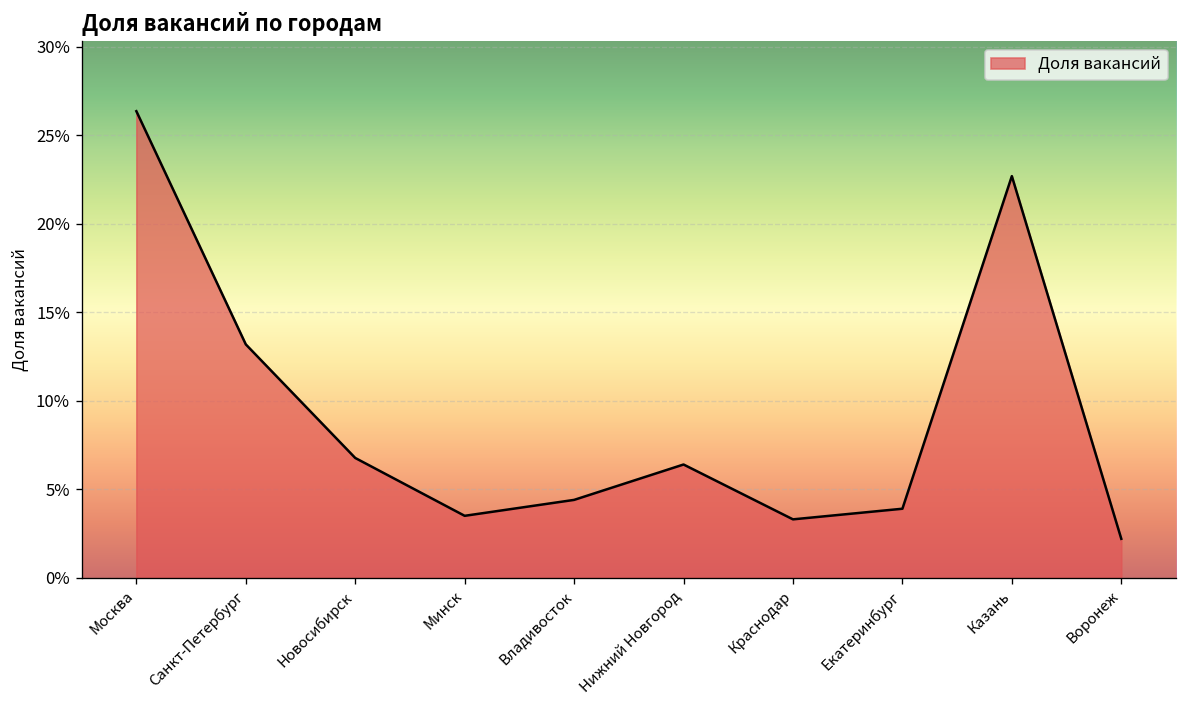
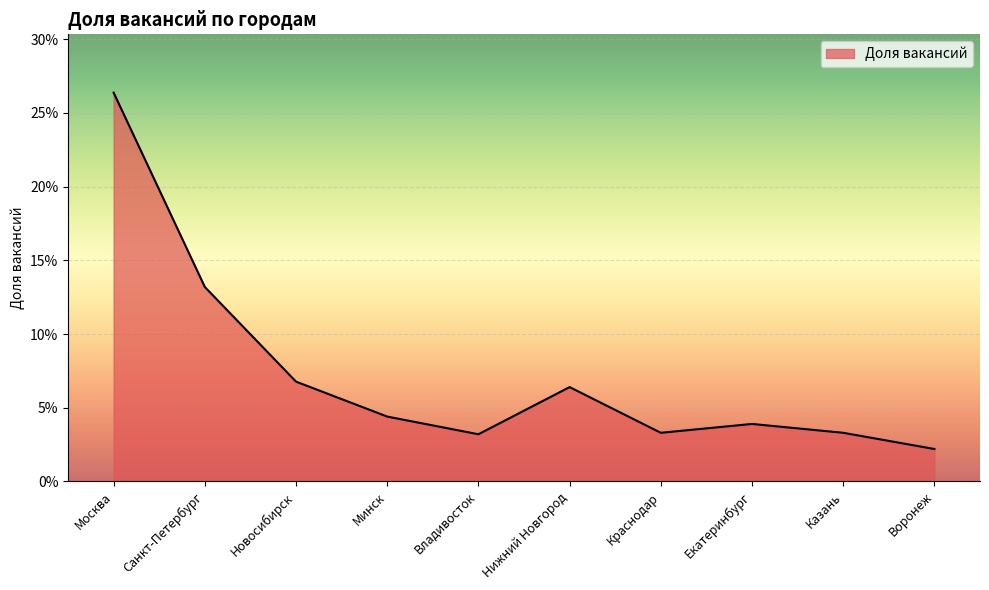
  {
    "Москва": "26.4%",
    "Санкт-Петербург": "13.2%",
    "Новосибирск": "6.8%",
-   "Минск": "3.5%",
-   "Владивосток": "4.4%",
+   "Минск": "4.4%",
+   "Владивосток": "3.2%",
    "Нижний Новгород": "6.4%",
    "Краснодар": "3.3%",
    "Екатеринбург": "3.9%",
-   "Казань": "22.7%",
+   "Казань": "3.3%",
    "Воронеж": "2.2%"
  }
